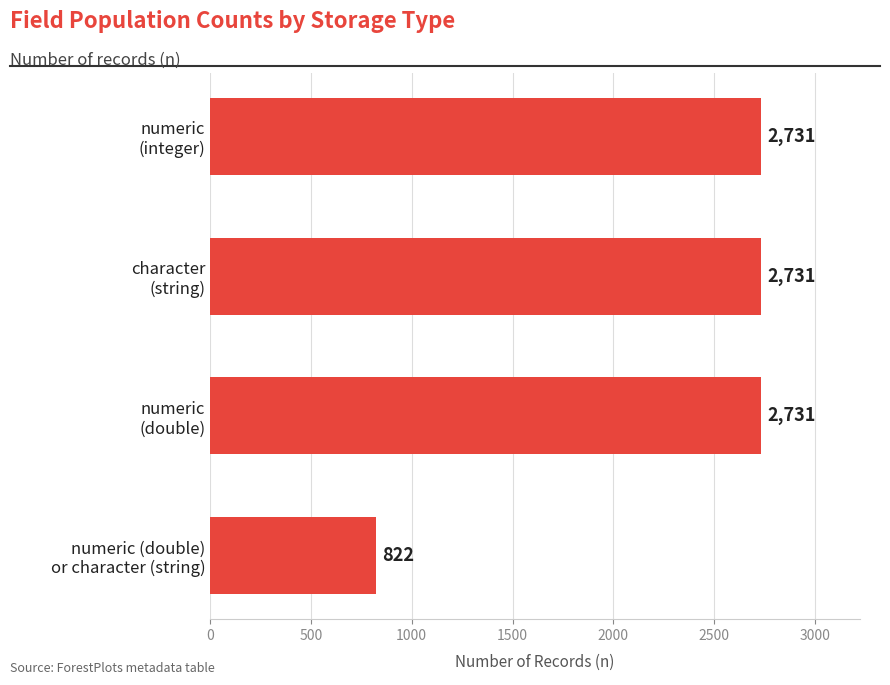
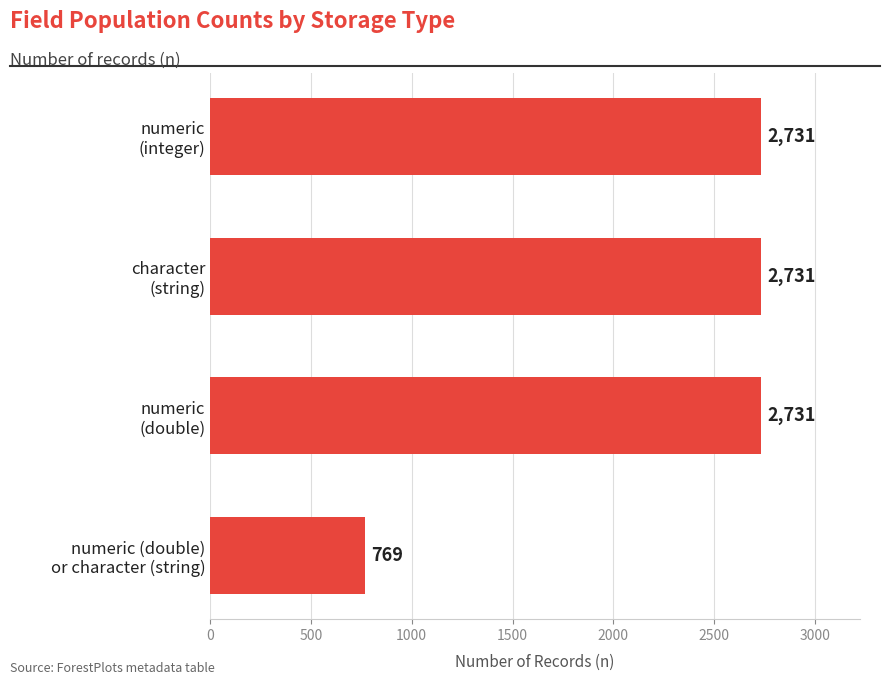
  {
    "numeric (integer)": "2,731",
    "character (string)": "2,731",
    "numeric (double)": "2,731",
-   "numeric (double) or character (string)": "822"
+   "numeric (double) or character (string)": "769"
  }
